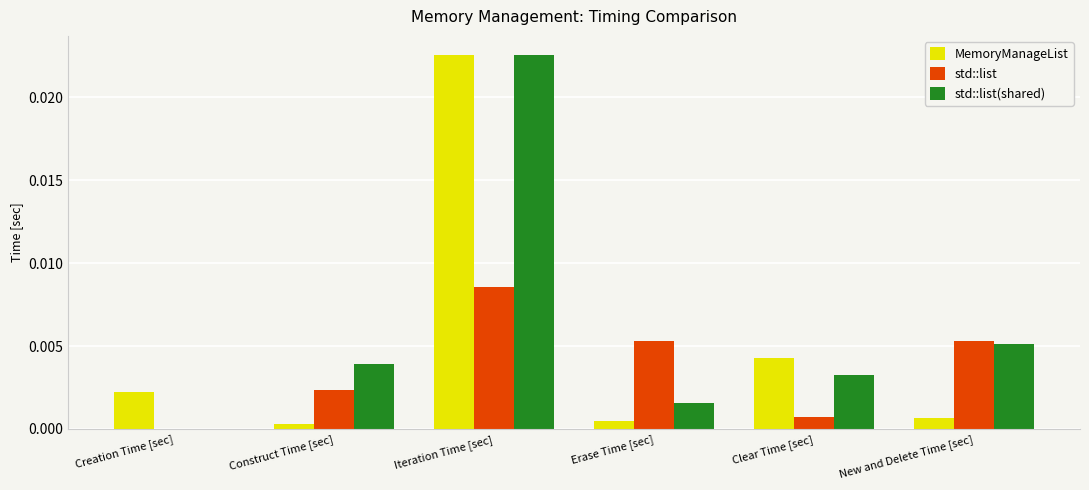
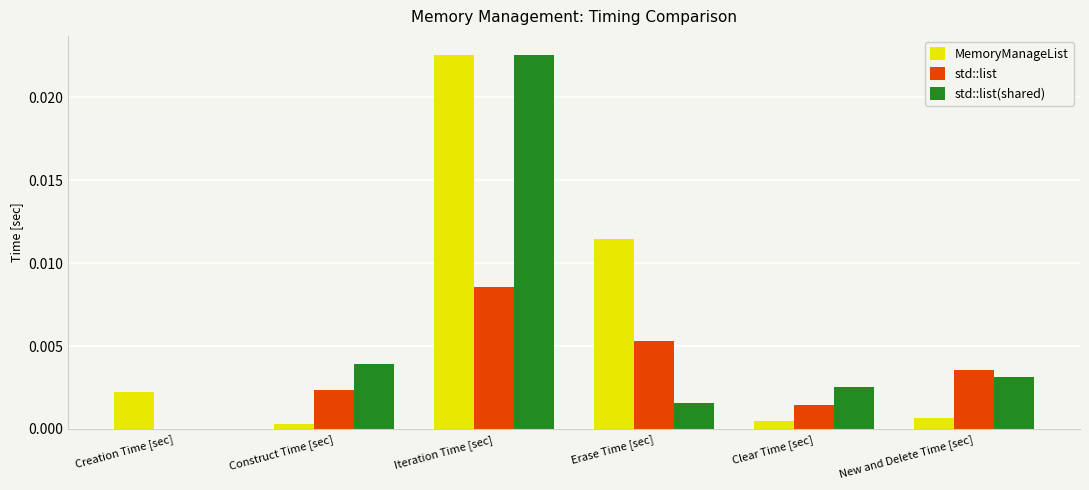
  {
    "MemoryManageList": {
      "Creation Time [sec]": 0.0022,
      "Construct Time [sec]": 0.0003,
      "Iteration Time [sec]": 0.0226,
-     "Erase Time [sec]": 0.0005,
-     "Clear Time [sec]": 0.0043,
+     "Erase Time [sec]": 0.0114,
+     "Clear Time [sec]": 0.0005,
      "New and Delete Time [sec]": 0.0006
    },
    "std::list": {
      "Construct Time [sec]": 0.0024,
      "Iteration Time [sec]": 0.0085,
      "Erase Time [sec]": 0.0053,
-     "Clear Time [sec]": 0.0007,
-     "New and Delete Time [sec]": 0.0053
+     "Clear Time [sec]": 0.0014,
+     "New and Delete Time [sec]": 0.0036
    },
    "std::list(shared)": {
      "Construct Time [sec]": 0.0039,
      "Iteration Time [sec]": 0.0225,
      "Erase Time [sec]": 0.0015,
-     "Clear Time [sec]": 0.0032,
-     "New and Delete Time [sec]": 0.0051
+     "Clear Time [sec]": 0.0025,
+     "New and Delete Time [sec]": 0.0031
    }
  }
